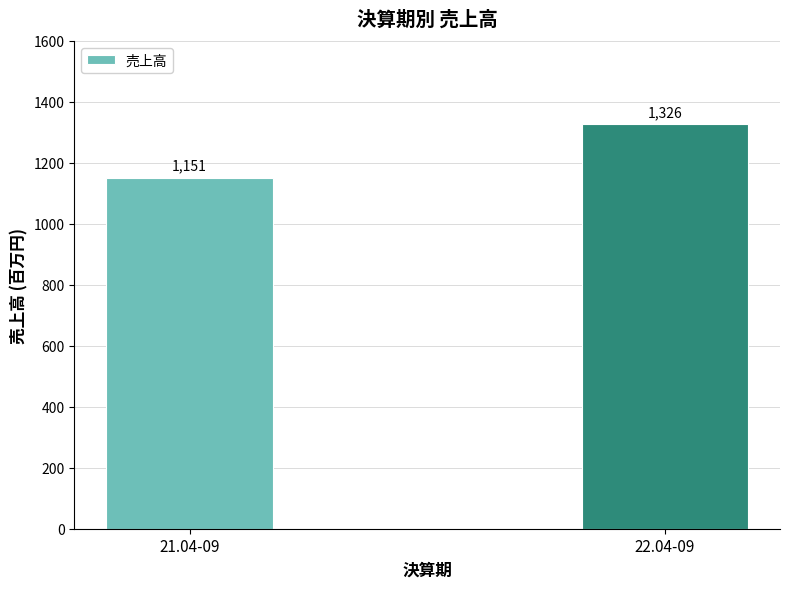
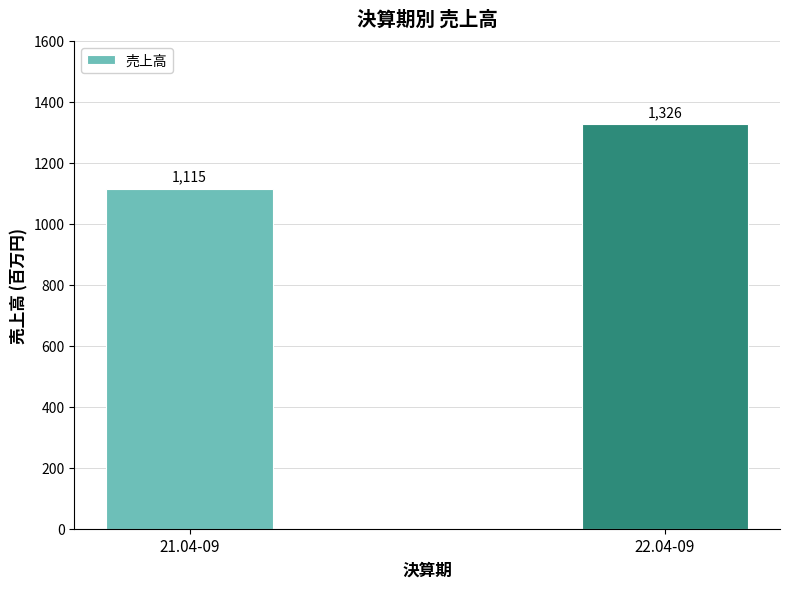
  {
-   "21.04-09": "1,151",
+   "21.04-09": "1,115",
    "22.04-09": "1,326"
  }
